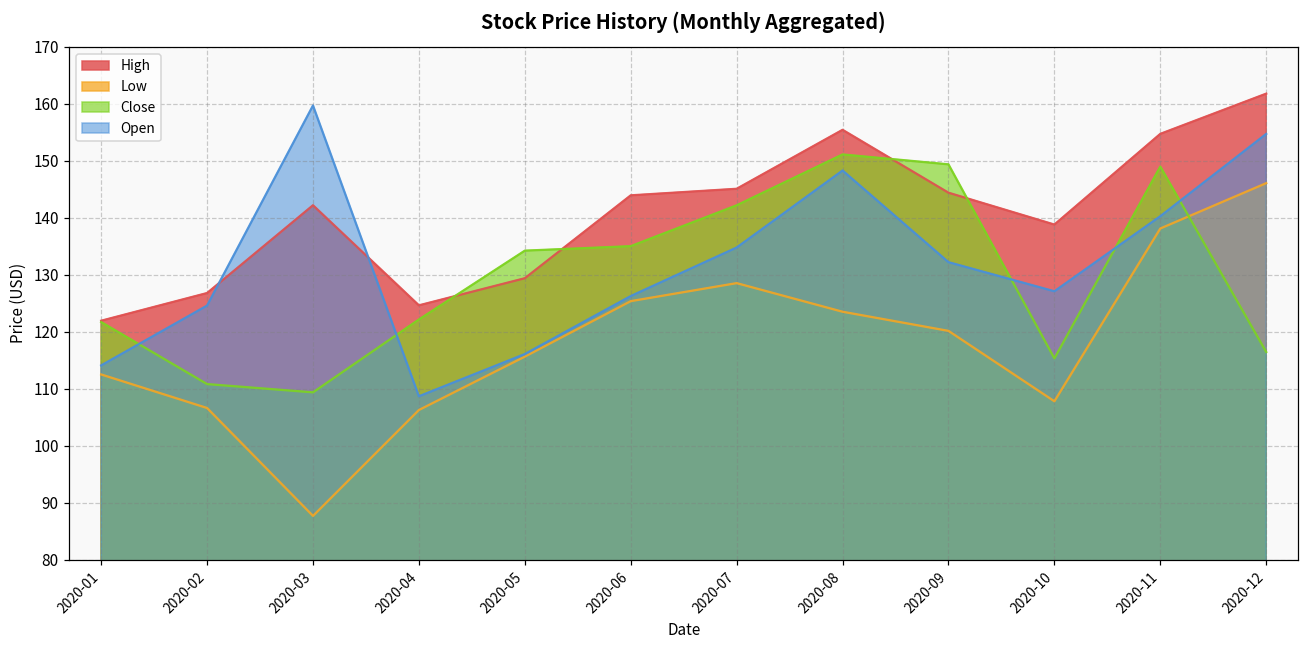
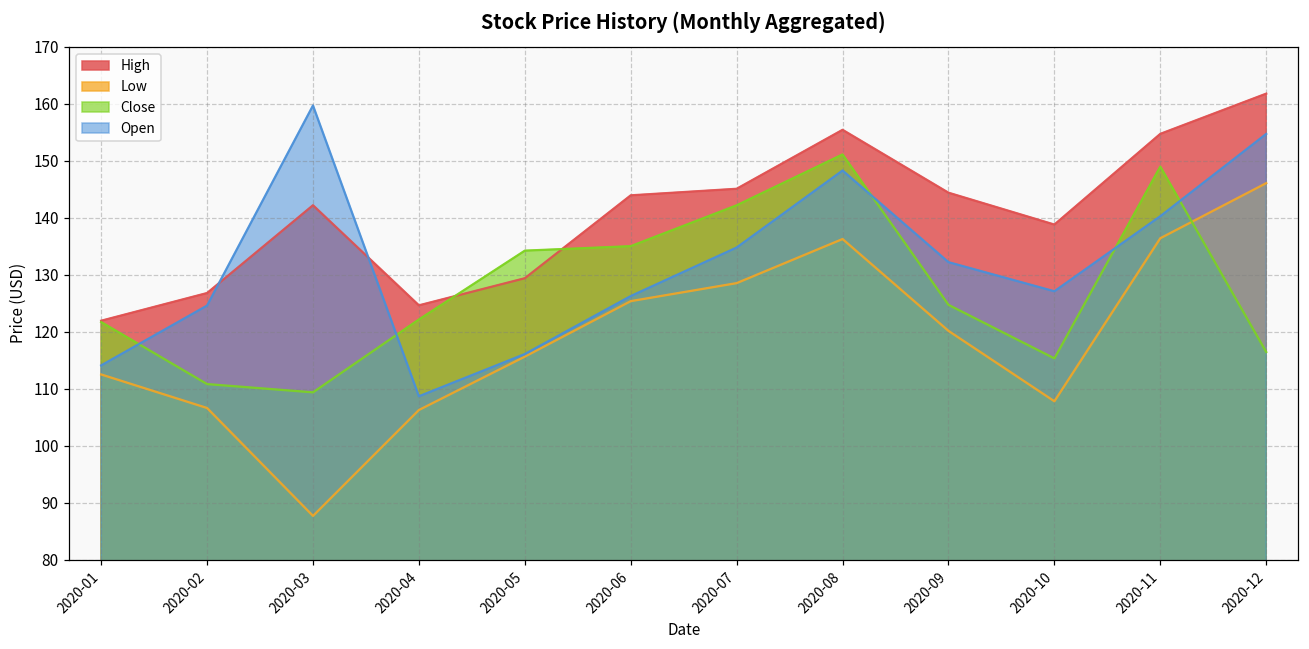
  {
    "High": {
      "2020-02": 127,
      "2020-03": 142,
      "2020-04": 125,
      "2020-05": 129,
      "2020-06": 144,
      "2020-07": 145,
      "2020-08": 155,
      "2020-09": 144,
      "2020-10": 139,
      "2020-11": 155,
      "2020-12": 162
    },
    "Low": {
      "2020-01": 113,
      "2020-02": 107,
      "2020-03": 88,
      "2020-04": 106,
      "2020-06": 125,
      "2020-07": 129,
-     "2020-08": 124,
+     "2020-08": 136,
      "2020-09": 120,
      "2020-10": 108,
-     "2020-11": 138,
+     "2020-11": 136,
      "2020-12": 146
    },
    "Close": {
      "2020-02": 111,
      "2020-03": 109,
      "2020-04": 122,
      "2020-05": 134,
      "2020-06": 135,
      "2020-07": 142,
      "2020-08": 151,
-     "2020-09": 149,
+     "2020-09": 125,
      "2020-10": 115,
      "2020-11": 149,
      "2020-12": 116
    },
    "Open": {
      "2020-01": 114,
      "2020-02": 125,
      "2020-03": 160,
      "2020-04": 109,
      "2020-06": 126,
      "2020-07": 135,
      "2020-08": 148,
      "2020-09": 132,
      "2020-10": 127,
      "2020-11": 140,
      "2020-12": 155
    }
  }
